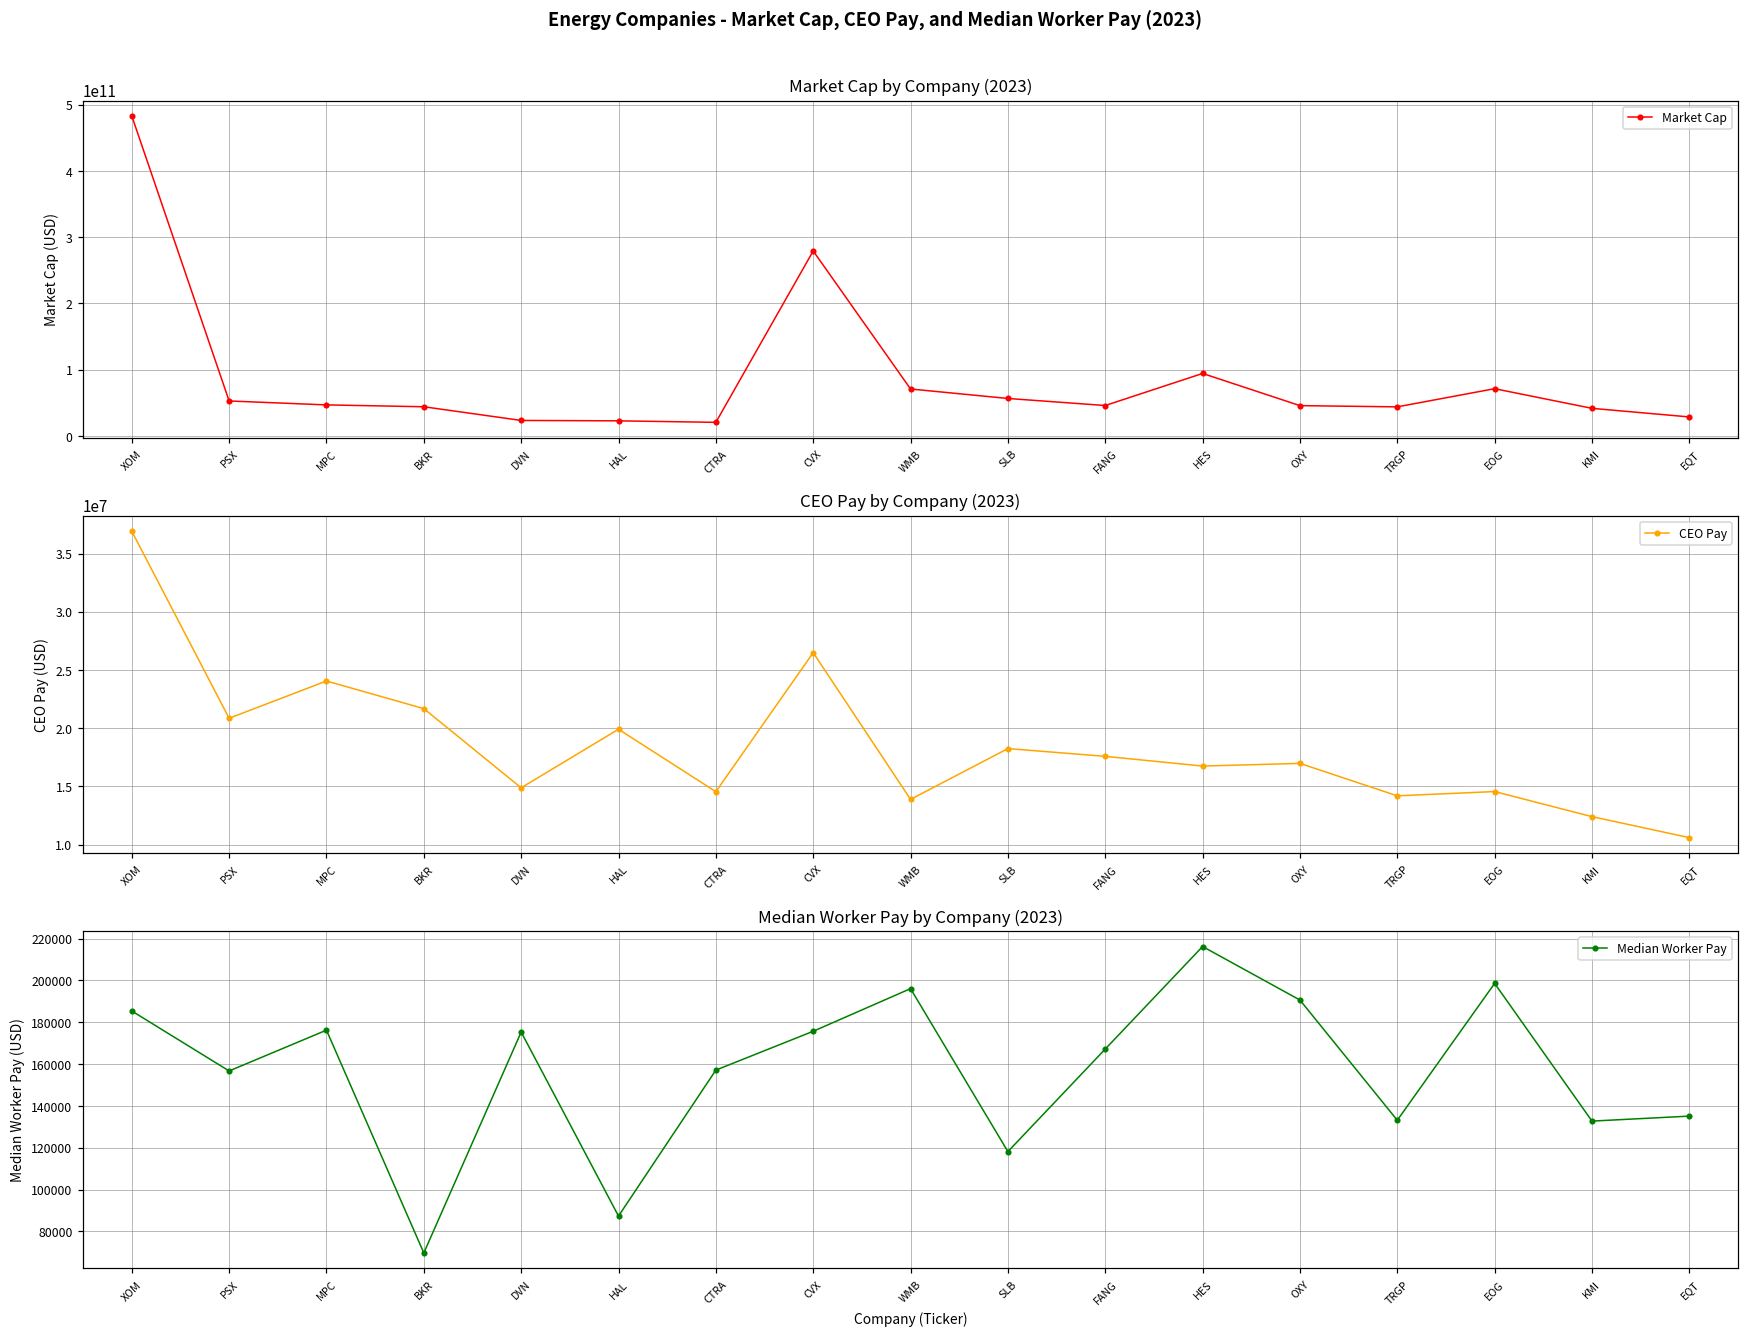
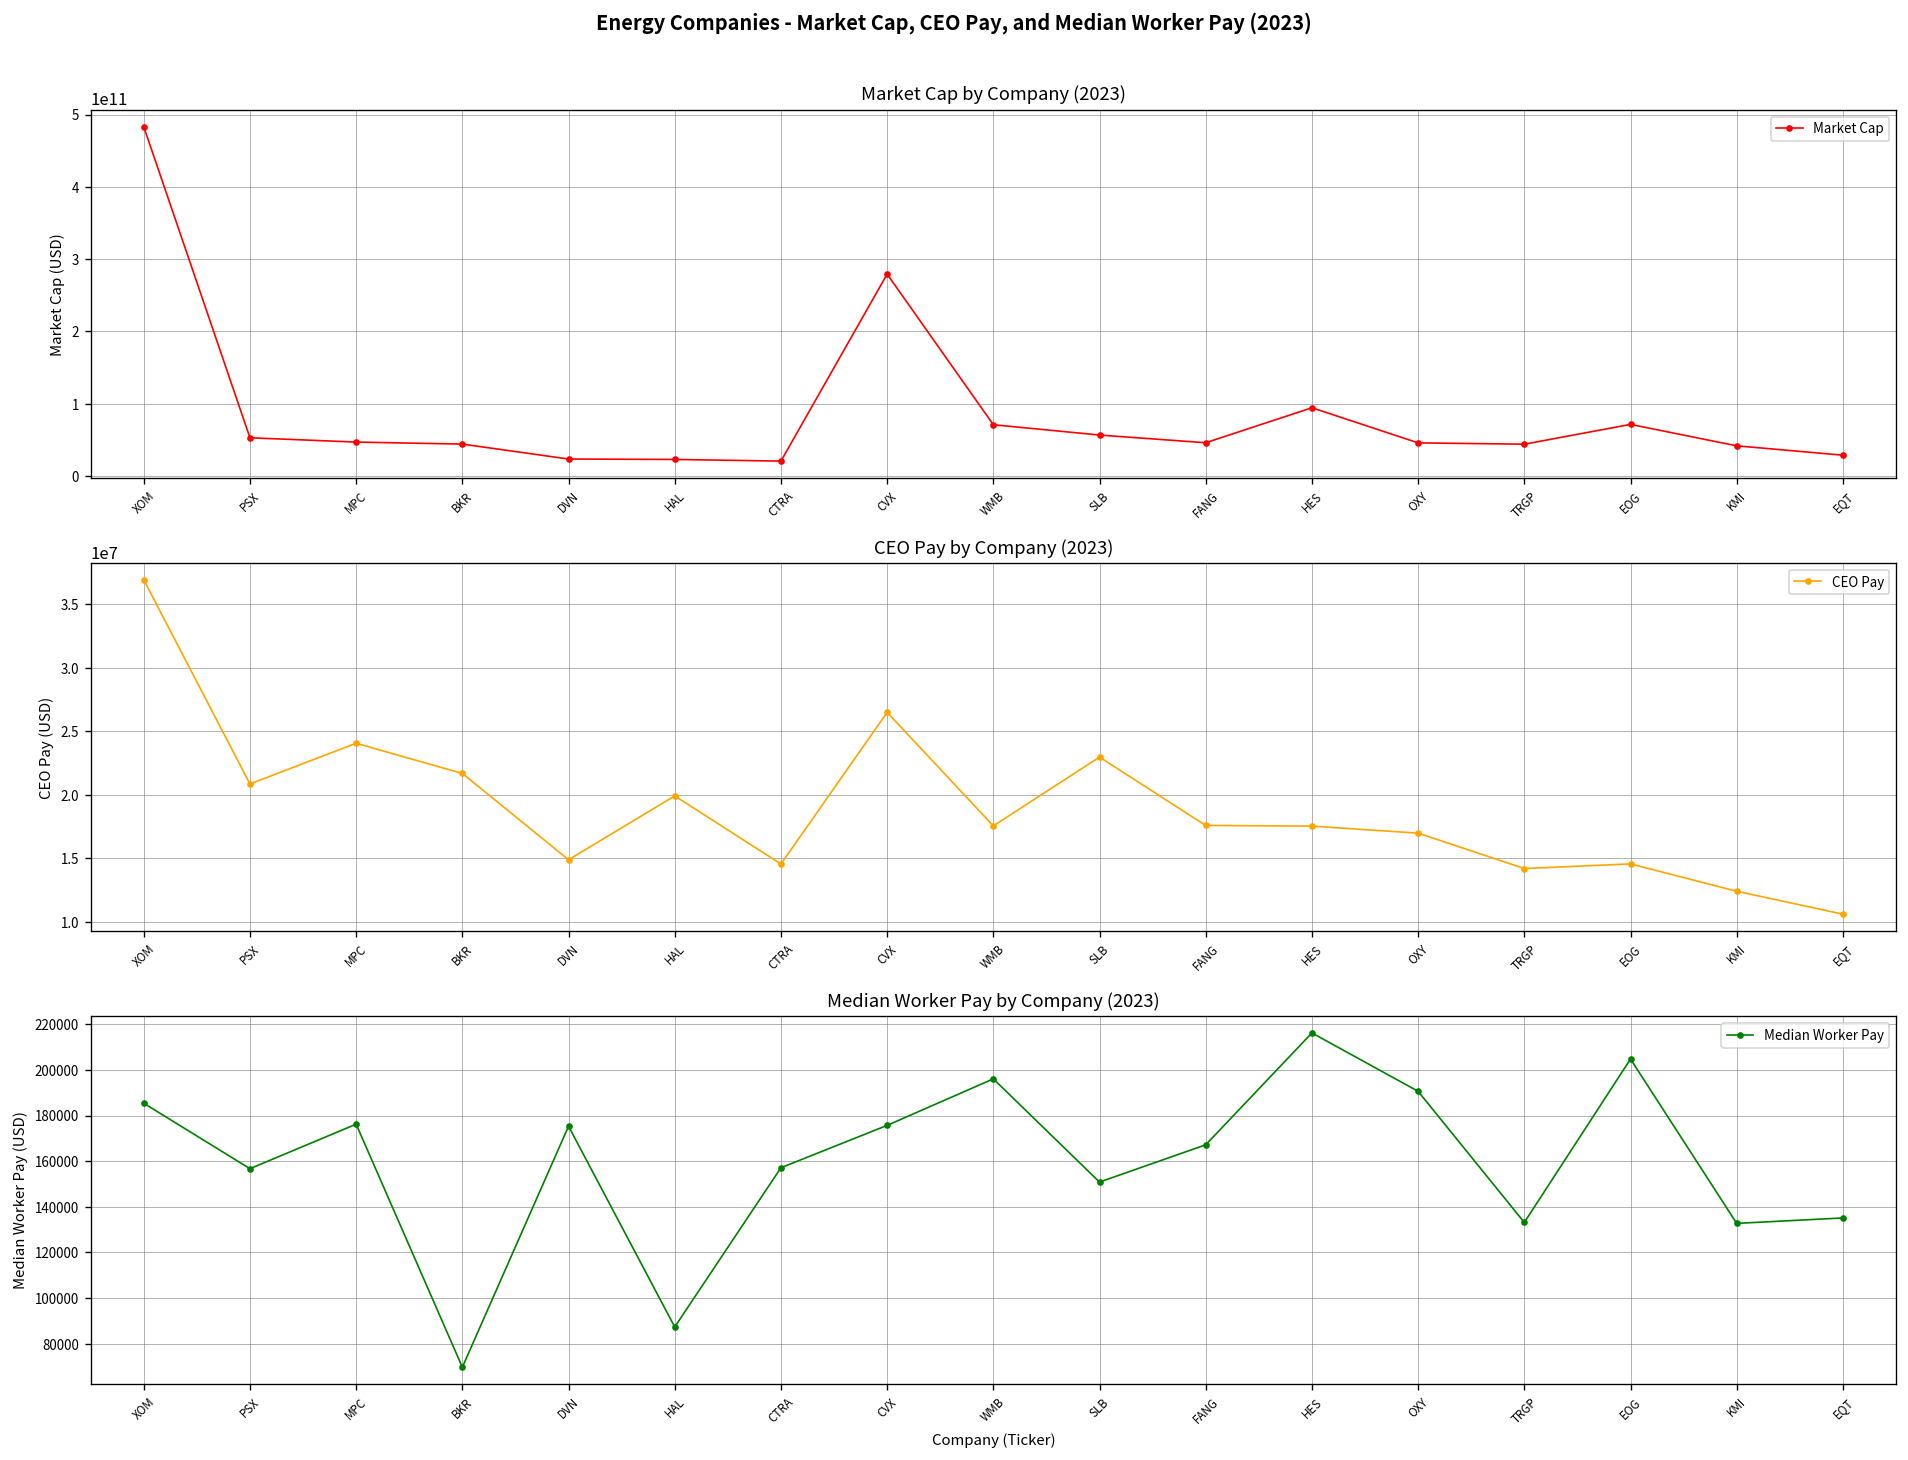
  {
    "Market Cap by Company (2023)": {
      "XOM": 480000000000,
      "PSX": 50000000000,
      "MPC": 50000000000,
      "BKR": 40000000000,
      "DVN": 20000000000,
      "HAL": 20000000000,
      "CTRA": 20000000000,
      "CVX": 280000000000,
      "WMB": 70000000000,
      "SLB": 60000000000,
      "FANG": 50000000000,
      "HES": 90000000000,
      "OXY": 50000000000,
      "TRGP": 40000000000,
      "EOG": 70000000000,
      "KMI": 40000000000,
      "EQT": 30000000000
    },
    "CEO Pay by Company (2023)": {
      "XOM": 36900000,
      "PSX": 20900000,
      "MPC": 24100000,
      "BKR": 21700000,
      "DVN": 14900000,
      "HAL": 19900000,
      "CTRA": 14500000,
      "CVX": 26500000,
-     "WMB": 13900000,
-     "SLB": 18200000,
+     "WMB": 17500000,
+     "SLB": 23000000,
      "FANG": 17600000,
-     "HES": 16800000,
+     "HES": 17500000,
      "OXY": 17000000,
      "TRGP": 14200000,
      "EOG": 14600000,
      "KMI": 12400000,
      "EQT": 10600000
    },
    "Median Worker Pay by Company (2023)": {
      "XOM": 185000,
      "PSX": 157000,
      "MPC": 176000,
      "BKR": 70000,
      "DVN": 175000,
      "HAL": 87000,
      "CTRA": 157000,
      "CVX": 176000,
      "WMB": 196000,
-     "SLB": 118000,
+     "SLB": 151000,
      "FANG": 167000,
      "HES": 216000,
      "OXY": 191000,
      "TRGP": 133000,
-     "EOG": 199000,
+     "EOG": 205000,
      "KMI": 133000,
      "EQT": 135000
    }
  }
